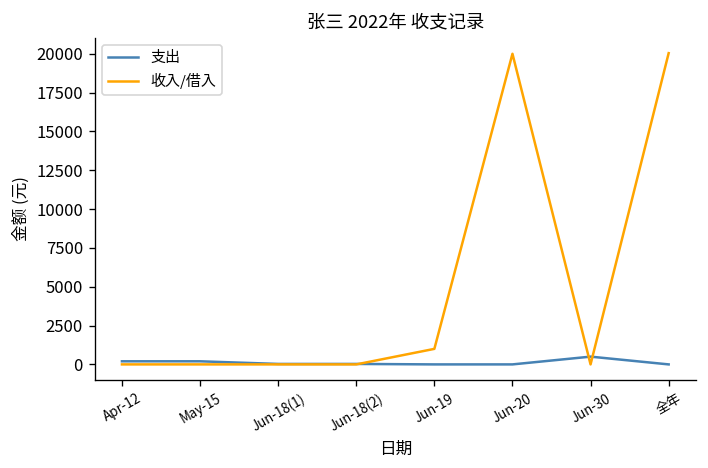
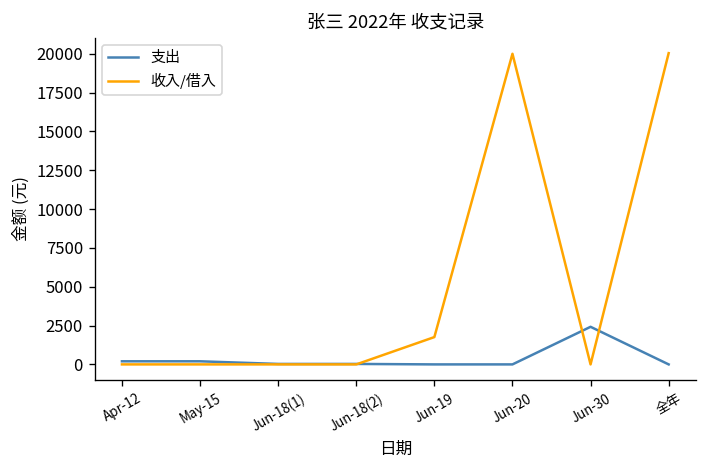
  {
    "支出": {
      "Apr-12": 200,
      "May-15": 200,
      "Jun-19": 0,
      "Jun-20": 0,
-     "Jun-30": 500,
+     "Jun-30": 2400,
      "全年": 0
    },
    "收入/借入": {
      "Apr-12": 0,
      "May-15": 0,
-     "Jun-19": 1000,
+     "Jun-19": 1800,
      "Jun-20": 20000,
      "Jun-30": 0,
      "全年": 20000
    }
  }
